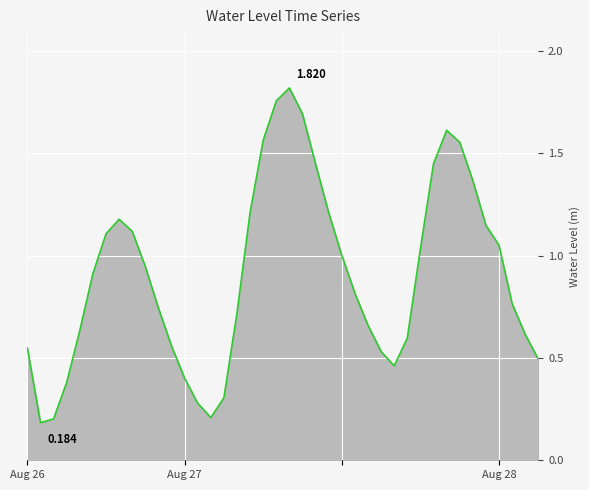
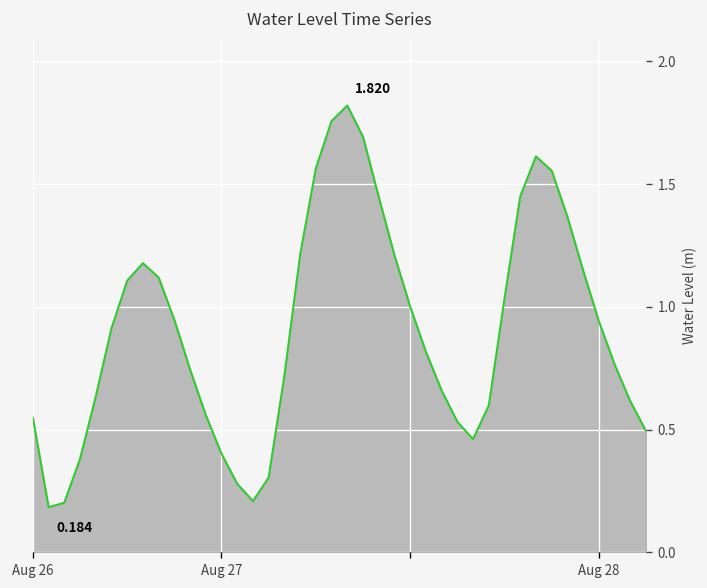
  {
    "Aug 26": 0.55,
    "Aug 27": 0.40,
-   "Aug 28": 1.05
+   "Aug 28": 0.94
  }
